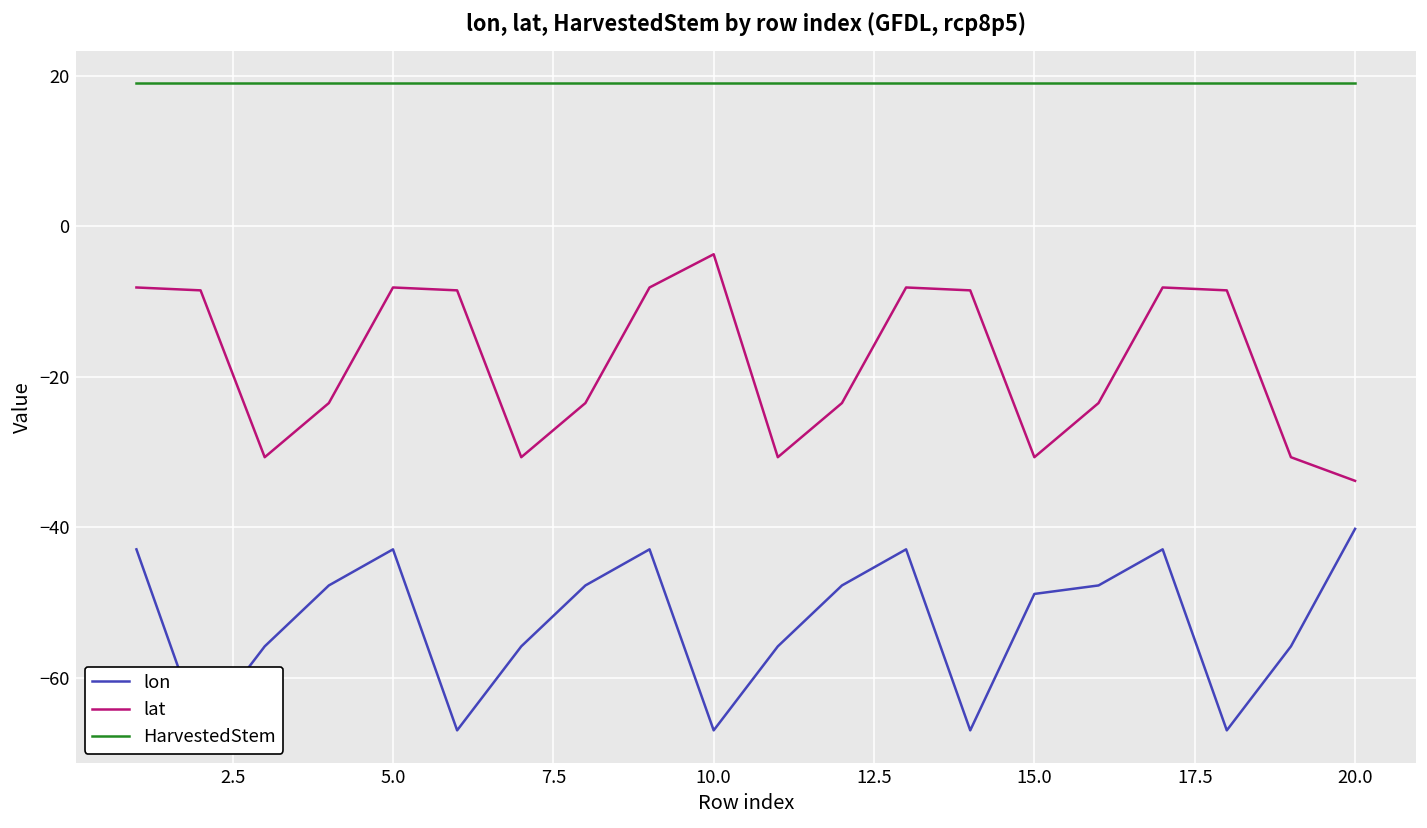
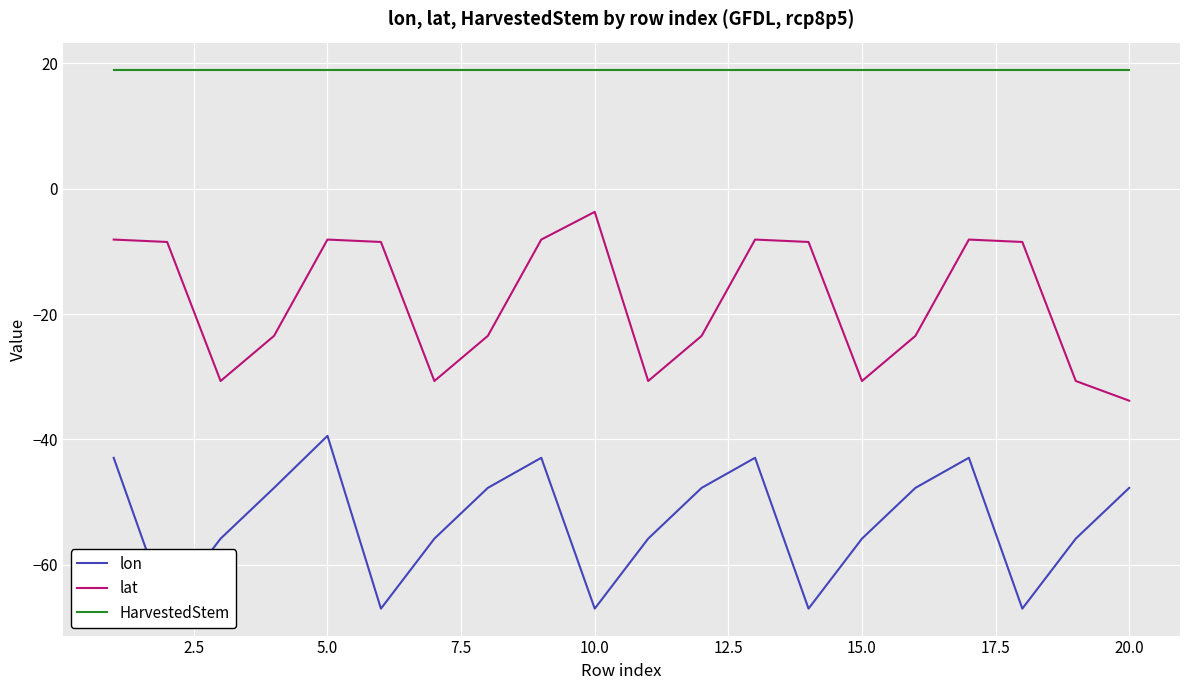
  {
    "lon": {
-     "5.0": -43,
+     "5.0": -39,
      "10.0": -67,
-     "15.0": -49,
-     "20.0": -40
+     "15.0": -56,
+     "20.0": -48
    },
    "lat": {
      "5.0": -8,
      "10.0": -4,
      "15.0": -31,
      "20.0": -34
    },
    "HarvestedStem": {
      "5.0": 19,
      "10.0": 19,
      "15.0": 19,
      "20.0": 19
    }
  }
